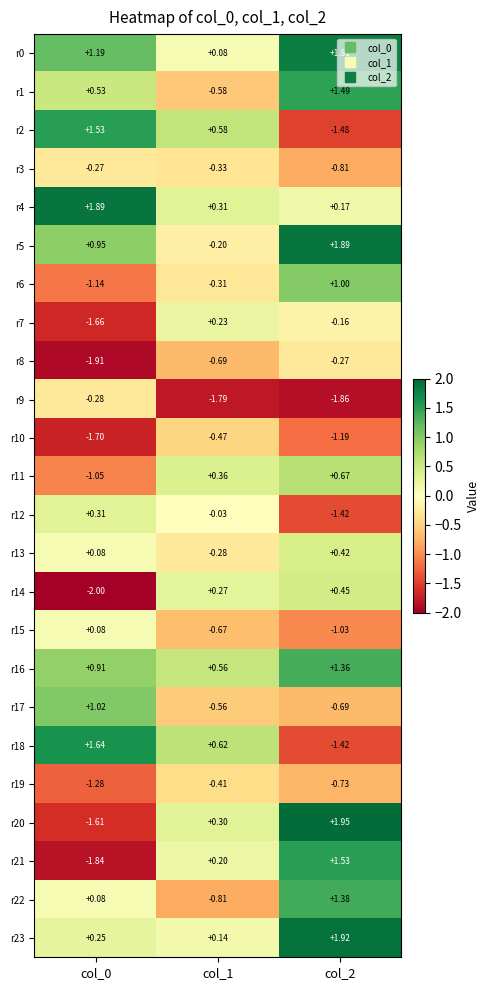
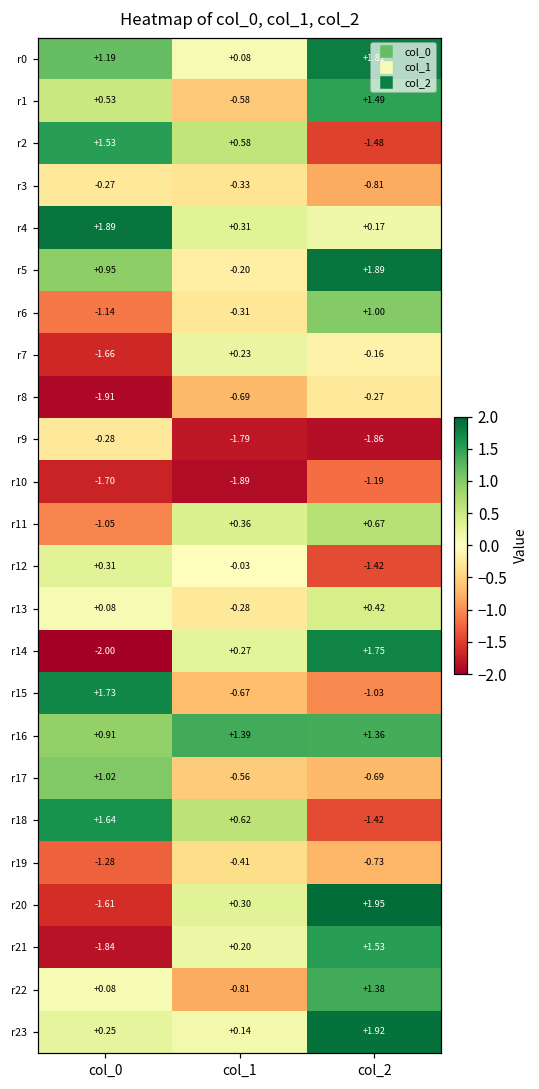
  {
    "r0": {
      "col_0": "+1.19",
      "col_1": "+0.08"
    },
    "r1": {
      "col_0": "+0.53",
      "col_1": "-0.58",
      "col_2": "+1.49"
    },
    "r2": {
      "col_0": "+1.53",
      "col_1": "+0.58",
      "col_2": "-1.48"
    },
    "r3": {
      "col_0": "-0.27",
      "col_1": "-0.33",
      "col_2": "-0.81"
    },
    "r4": {
      "col_0": "+1.89",
      "col_1": "+0.31",
      "col_2": "+0.17"
    },
    "r5": {
      "col_0": "+0.95",
      "col_1": "-0.20",
      "col_2": "+1.89"
    },
    "r6": {
      "col_0": "-1.14",
      "col_1": "-0.31",
      "col_2": "+1.00"
    },
    "r7": {
      "col_0": "-1.66",
      "col_1": "+0.23",
      "col_2": "-0.16"
    },
    "r8": {
      "col_0": "-1.91",
      "col_1": "-0.69",
      "col_2": "-0.27"
    },
    "r9": {
      "col_0": "-0.28",
      "col_1": "-1.79",
      "col_2": "-1.86"
    },
    "r10": {
      "col_0": "-1.70",
-     "col_1": "-0.47",
+     "col_1": "-1.89",
      "col_2": "-1.19"
    },
    "r11": {
      "col_0": "-1.05",
      "col_1": "+0.36",
      "col_2": "+0.67"
    },
    "r12": {
      "col_0": "+0.31",
      "col_1": "-0.03",
      "col_2": "-1.42"
    },
    "r13": {
      "col_0": "+0.08",
      "col_1": "-0.28",
      "col_2": "+0.42"
    },
    "r14": {
      "col_0": "-2.00",
      "col_1": "+0.27",
-     "col_2": "+0.45"
+     "col_2": "+1.75"
    },
    "r15": {
-     "col_0": "+0.08",
+     "col_0": "+1.73",
      "col_1": "-0.67",
      "col_2": "-1.03"
    },
    "r16": {
      "col_0": "+0.91",
-     "col_1": "+0.56",
+     "col_1": "+1.39",
      "col_2": "+1.36"
    },
    "r17": {
      "col_0": "+1.02",
      "col_1": "-0.56",
      "col_2": "-0.69"
    },
    "r18": {
      "col_0": "+1.64",
      "col_1": "+0.62",
      "col_2": "-1.42"
    },
    "r19": {
      "col_0": "-1.28",
      "col_1": "-0.41",
      "col_2": "-0.73"
    },
    "r20": {
      "col_0": "-1.61",
      "col_1": "+0.30",
      "col_2": "+1.95"
    },
    "r21": {
      "col_0": "-1.84",
      "col_1": "+0.20",
      "col_2": "+1.53"
    },
    "r22": {
      "col_0": "+0.08",
      "col_1": "-0.81",
      "col_2": "+1.38"
    },
    "r23": {
      "col_0": "+0.25",
      "col_1": "+0.14",
      "col_2": "+1.92"
    }
  }
